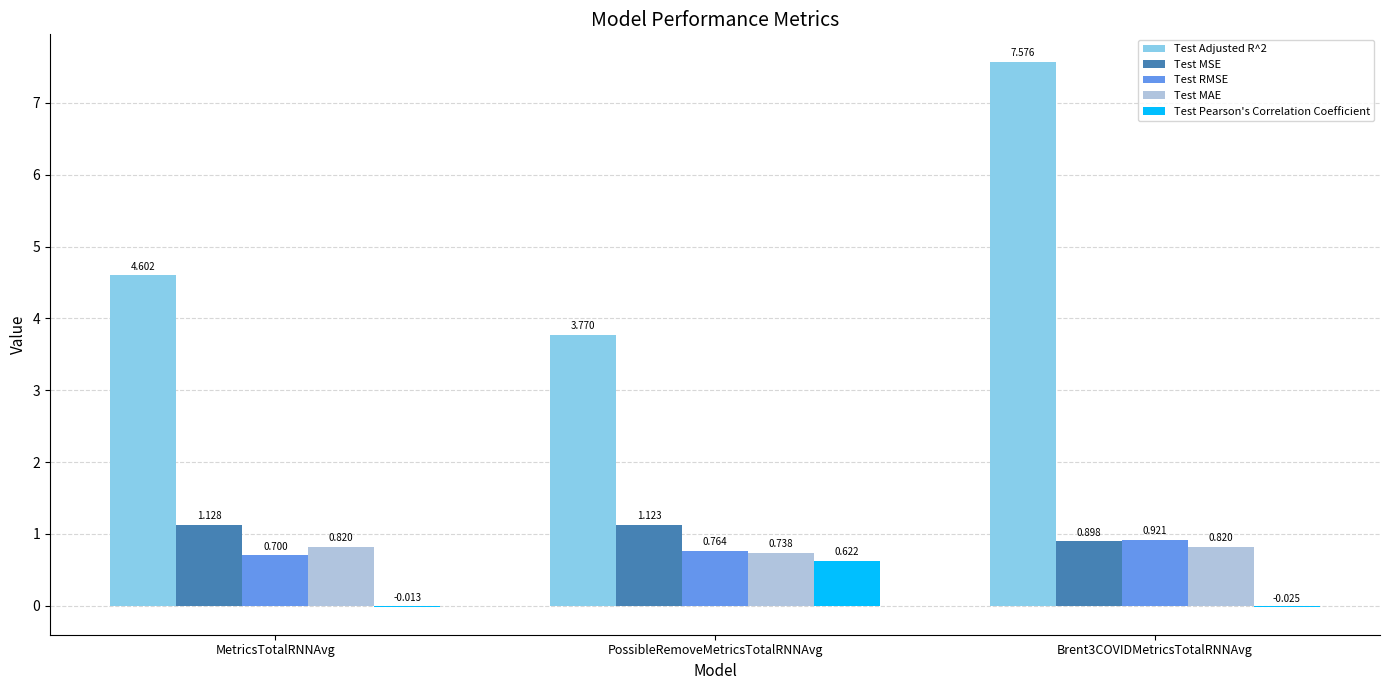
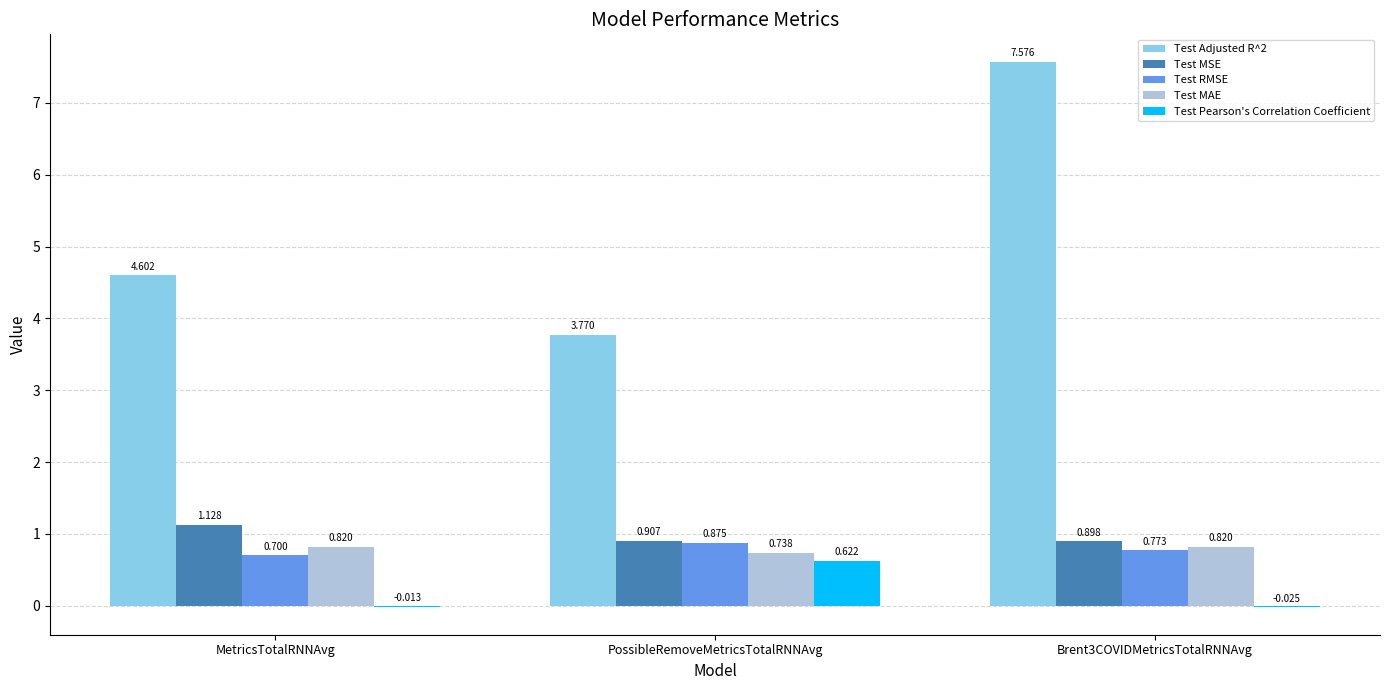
  {
    "Test MSE": {
      "MetricsTotalRNNAvg": 1.128,
-     "PossibleRemoveMetricsTotalRNNAvg": 1.123,
+     "PossibleRemoveMetricsTotalRNNAvg": 0.907,
      "Brent3COVIDMetricsTotalRNNAvg": 0.898
    },
    "Test RMSE": {
      "MetricsTotalRNNAvg": 0.700,
-     "PossibleRemoveMetricsTotalRNNAvg": 0.764,
-     "Brent3COVIDMetricsTotalRNNAvg": 0.921
+     "PossibleRemoveMetricsTotalRNNAvg": 0.875,
+     "Brent3COVIDMetricsTotalRNNAvg": 0.773
    },
    "Test Pearson's Correlation Coefficient": {
      "MetricsTotalRNNAvg": -0.013,
      "PossibleRemoveMetricsTotalRNNAvg": 0.622,
      "Brent3COVIDMetricsTotalRNNAvg": -0.025
    }
  }
